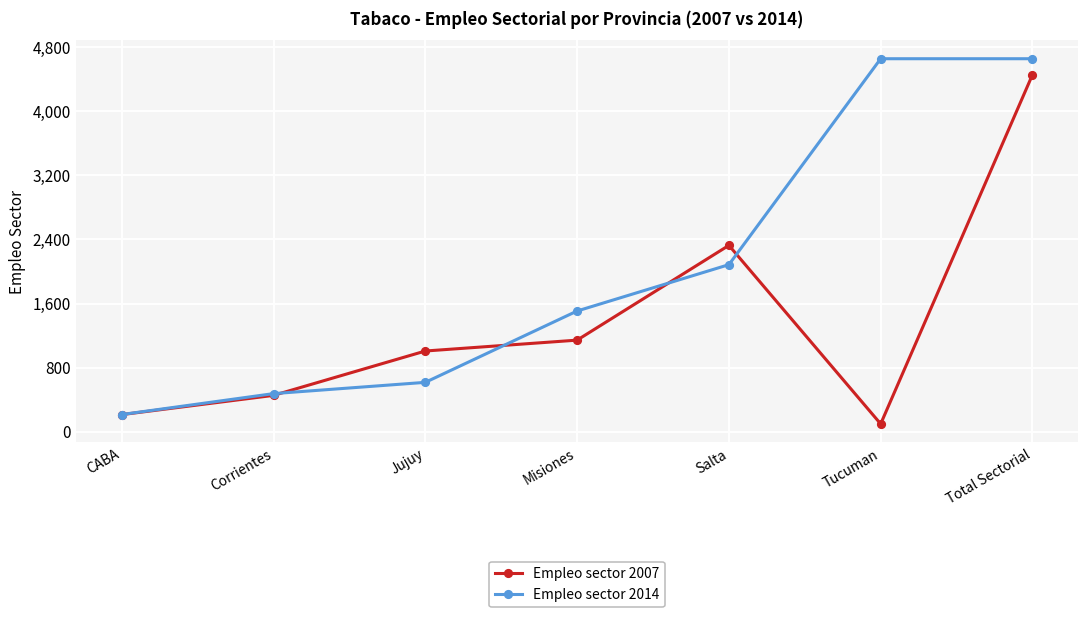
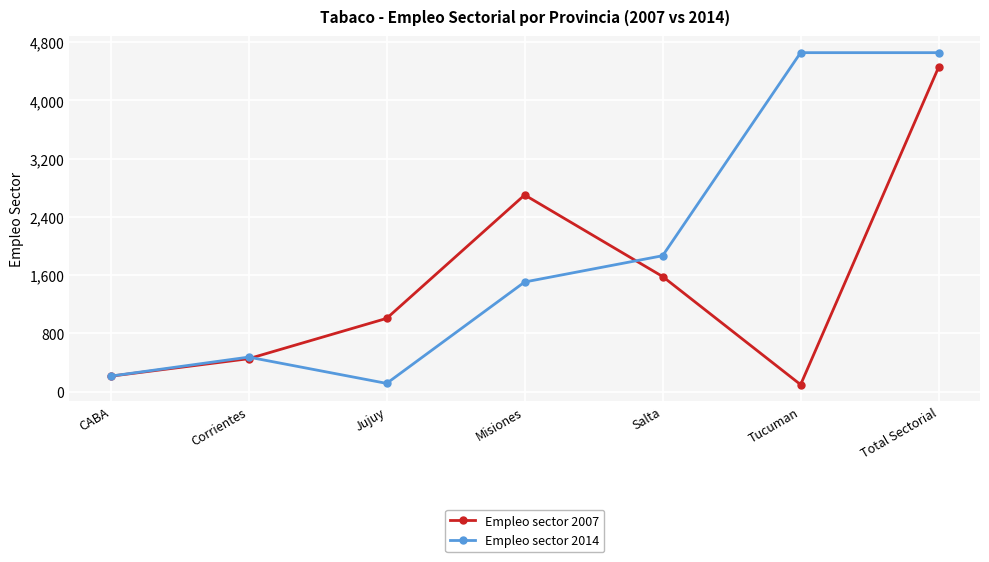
  {
    "Empleo sector 2007": {
      "Jujuy": "1,000",
-     "Misiones": "1,100",
-     "Salta": "2,300",
+     "Misiones": "2,700",
+     "Salta": "1,600",
      "Tucuman": "100",
      "Total Sectorial": "4,500"
    },
    "Empleo sector 2014": {
-     "Jujuy": "600",
+     "Jujuy": "100",
      "Misiones": "1,500",
-     "Salta": "2,100",
+     "Salta": "1,900",
      "Tucuman": "4,700",
      "Total Sectorial": "4,700"
    }
  }
